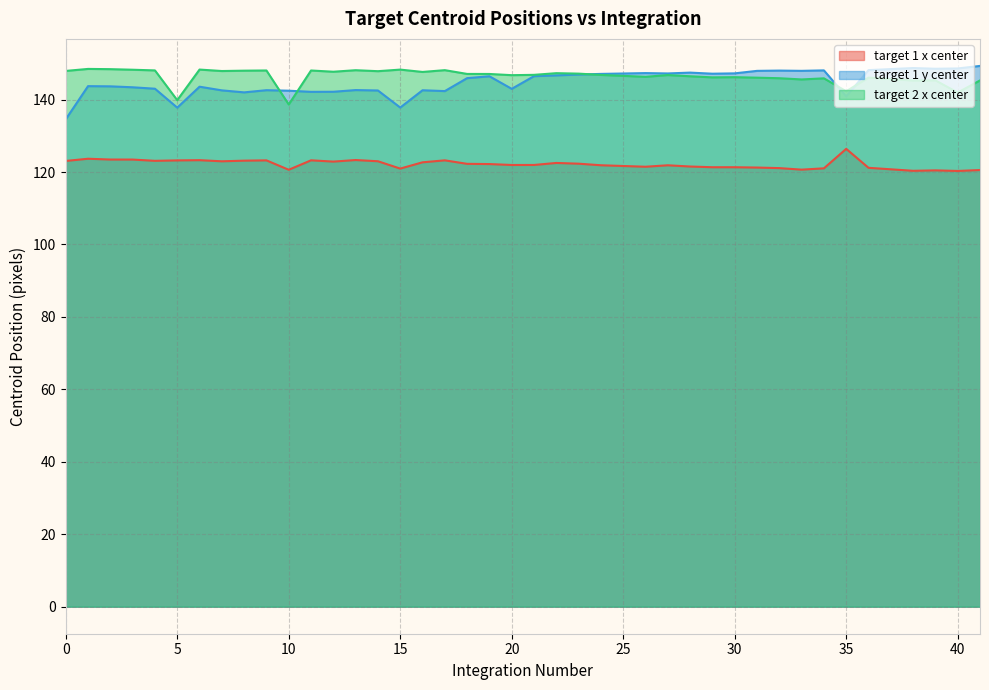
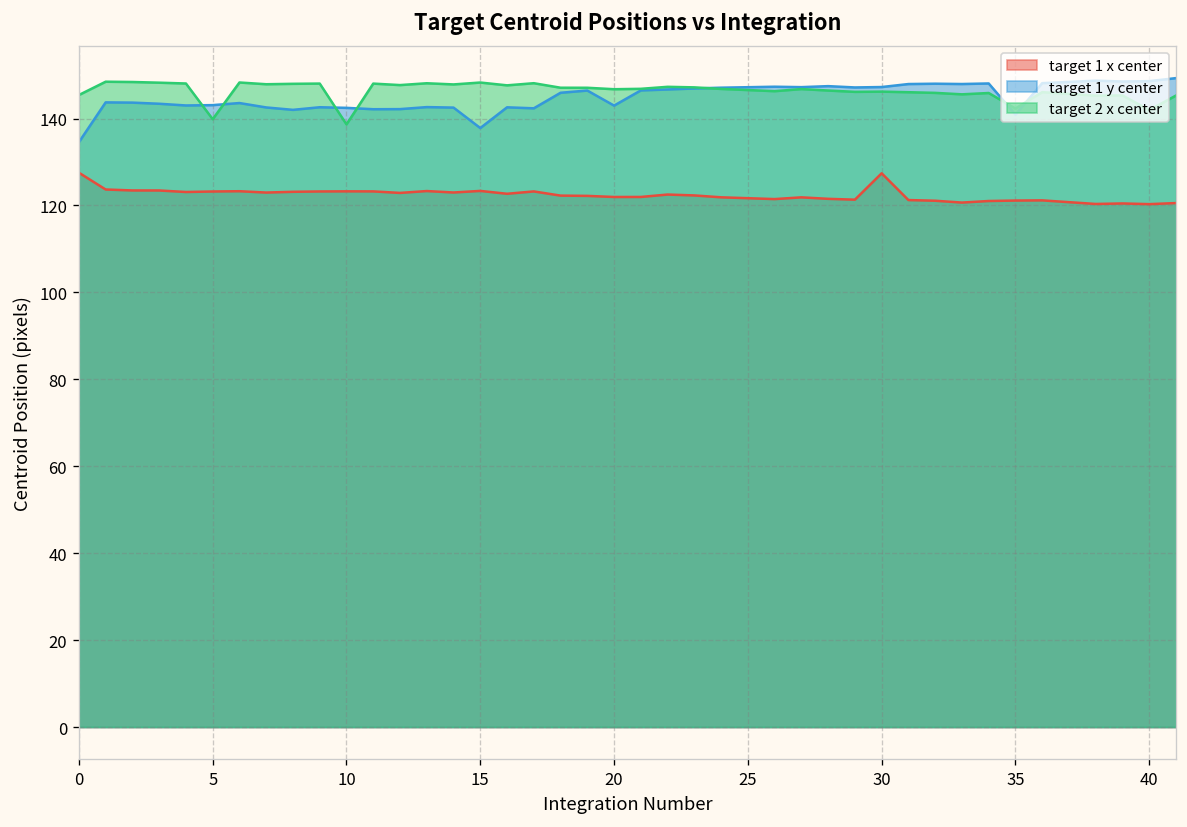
  {
    "target 1 x center": {
-     "0": 123,
+     "0": 128,
      "5": 123,
-     "10": 121,
-     "15": 121,
+     "10": 123,
+     "15": 123,
      "20": 122,
-     "30": 121,
-     "35": 126,
+     "30": 127,
+     "35": 121,
      "40": 120
    },
    "target 1 y center": {
      "0": 135,
-     "5": 138,
+     "5": 143,
      "10": 142,
      "15": 138,
      "20": 143,
      "30": 147
    },
    "target 2 x center": {
-     "0": 148,
+     "0": 145,
      "5": 140,
      "10": 139,
      "15": 148,
      "20": 147,
      "30": 146
    }
  }
